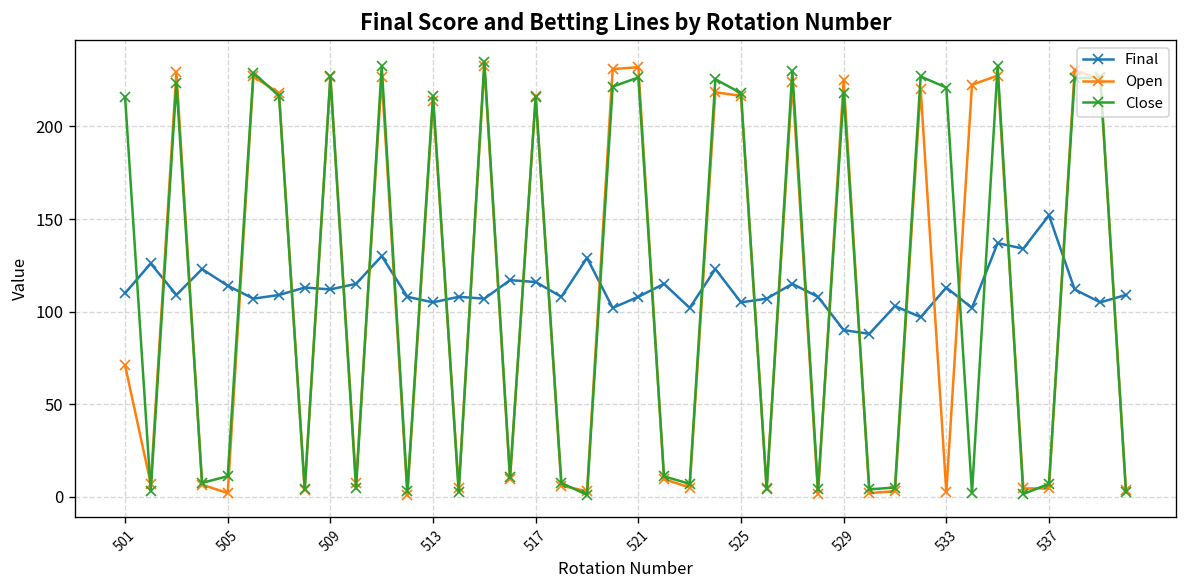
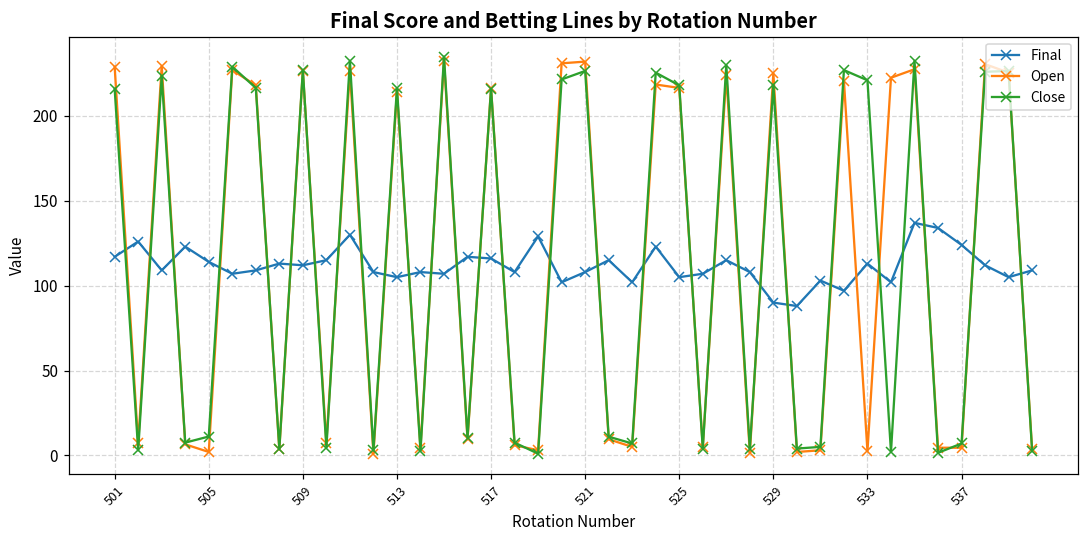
  {
    "Final": {
-     "501": 110,
+     "501": 117,
      "505": 114,
      "509": 112,
      "513": 105,
      "517": 116,
      "521": 108,
      "525": 105,
      "529": 90,
      "533": 113,
-     "537": 152
+     "537": 124
    },
    "Open": {
-     "501": 71,
+     "501": 229,
      "505": 2,
      "513": 214,
      "521": 232,
      "529": 225,
      "533": 3,
      "537": 5
    },
    "Close": {
      "501": 216,
      "505": 11,
      "513": 217,
      "521": 227,
      "529": 218,
      "533": 221,
      "537": 7
    }
  }
